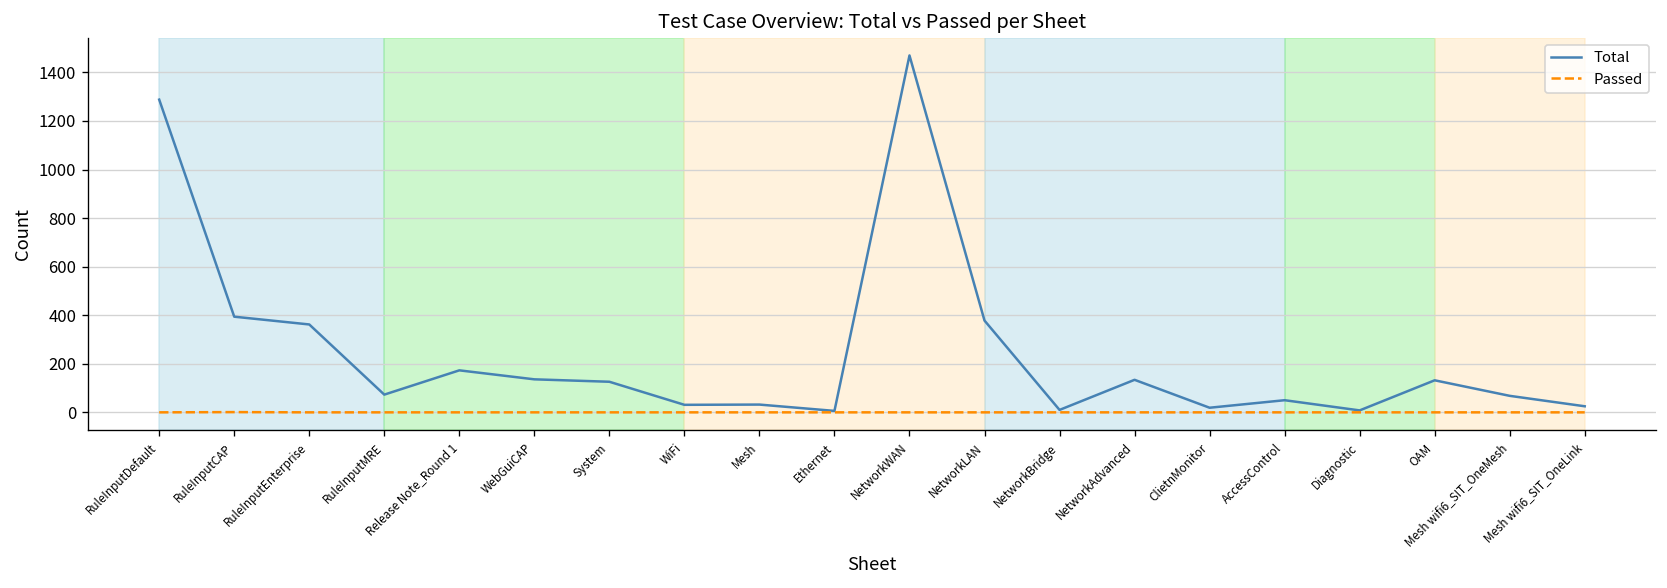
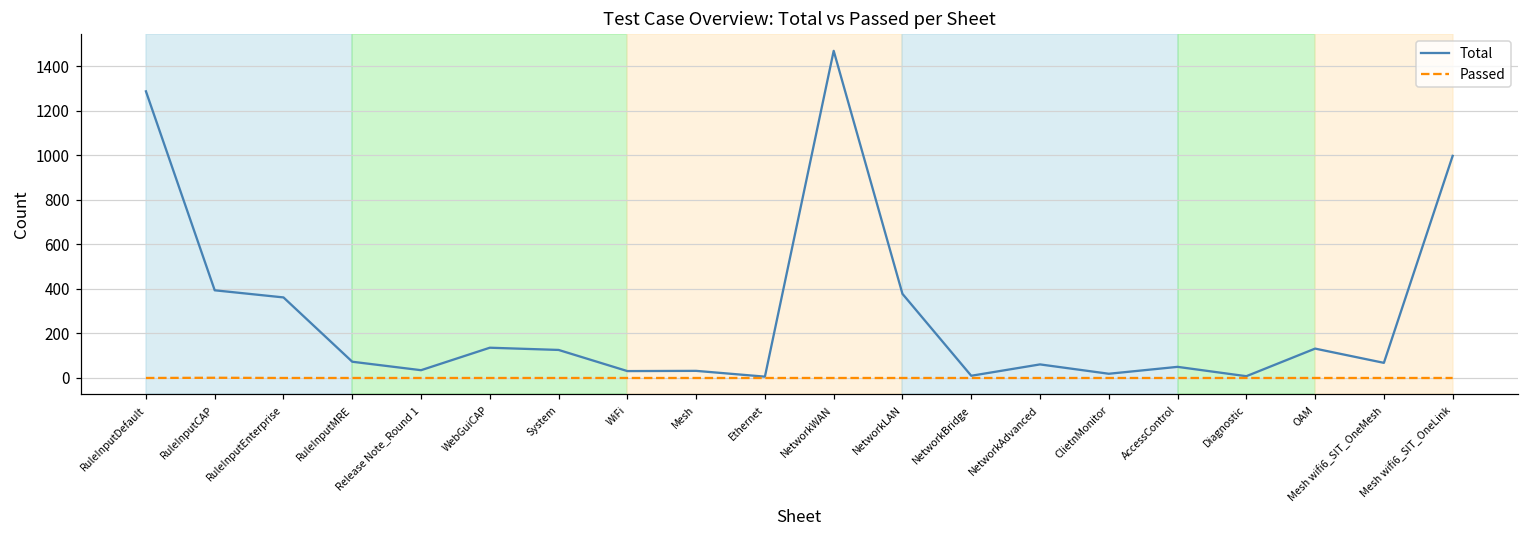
  {
    "Total": {
      "RuleInputDefault": 1290,
      "RuleInputCAP": 390,
      "RuleInputEnterprise": 360,
      "RuleInputMRE": 70,
-     "Release Note_Round 1": 170,
+     "Release Note_Round 1": 40,
      "WebGuiCAP": 140,
      "System": 130,
      "WiFi": 30,
      "Mesh": 30,
      "NetworkWAN": 1470,
      "NetworkLAN": 380,
-     "NetworkAdvanced": 130,
+     "NetworkAdvanced": 60,
      "ClietnMonitor": 20,
      "AccessControl": 50,
      "OAM": 130,
      "Mesh wifi6_SIT_OneMesh": 70,
-     "Mesh wifi6_SIT_OneLink": 30
+     "Mesh wifi6_SIT_OneLink": 1000
    },
    "Passed": {
      "RuleInputDefault": 0,
      "RuleInputCAP": 0,
      "RuleInputEnterprise": 0,
      "RuleInputMRE": 0,
      "Release Note_Round 1": 0,
      "WebGuiCAP": 0,
      "System": 0,
      "WiFi": 0,
      "Mesh": 0,
      "NetworkWAN": 0,
      "NetworkLAN": 0,
      "NetworkAdvanced": 0,
      "ClietnMonitor": 0,
      "AccessControl": 0,
      "OAM": 0,
      "Mesh wifi6_SIT_OneMesh": 0,
      "Mesh wifi6_SIT_OneLink": 0
    }
  }
